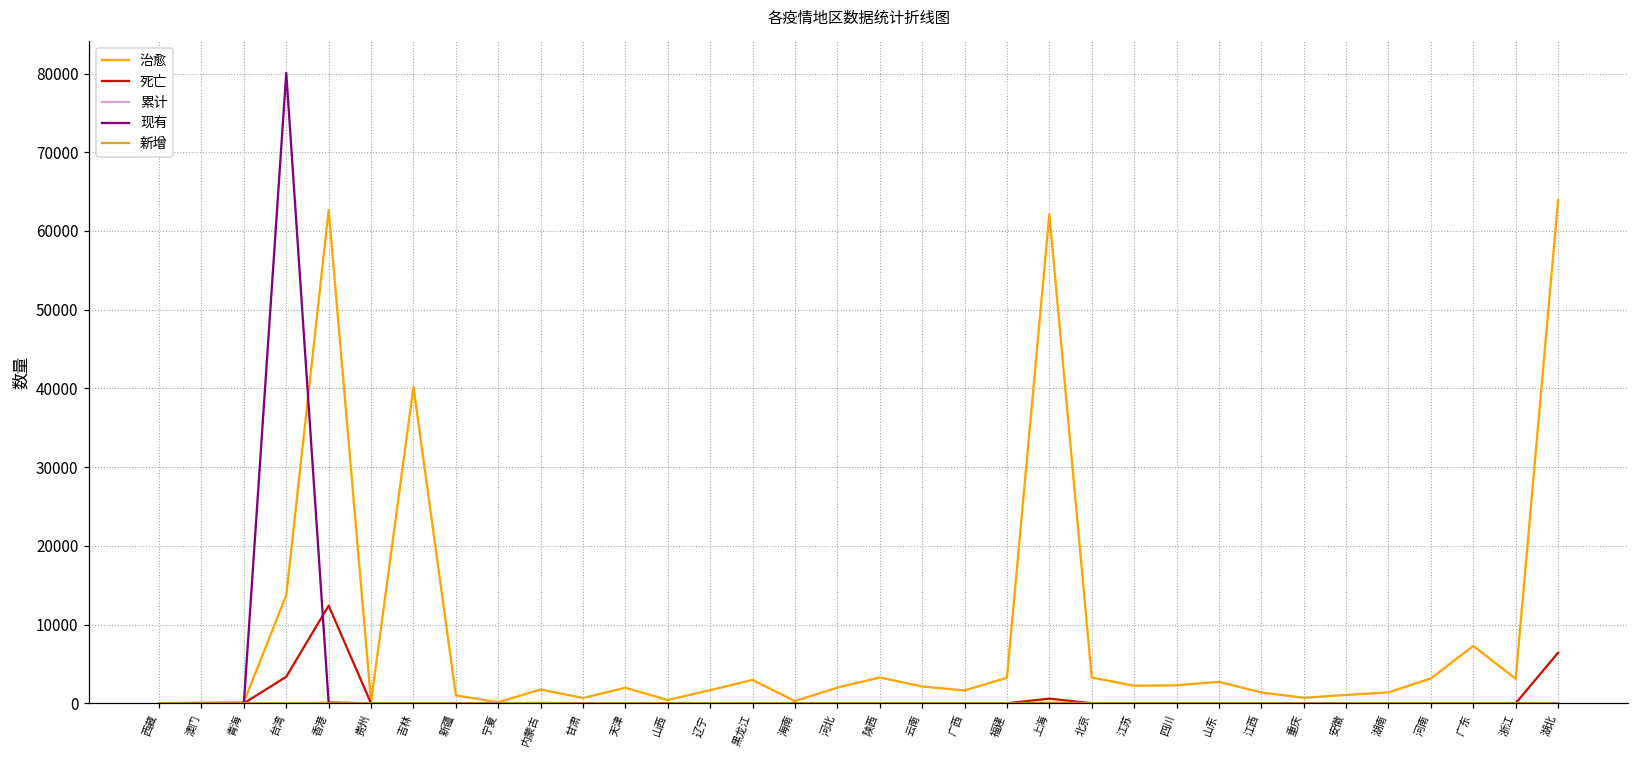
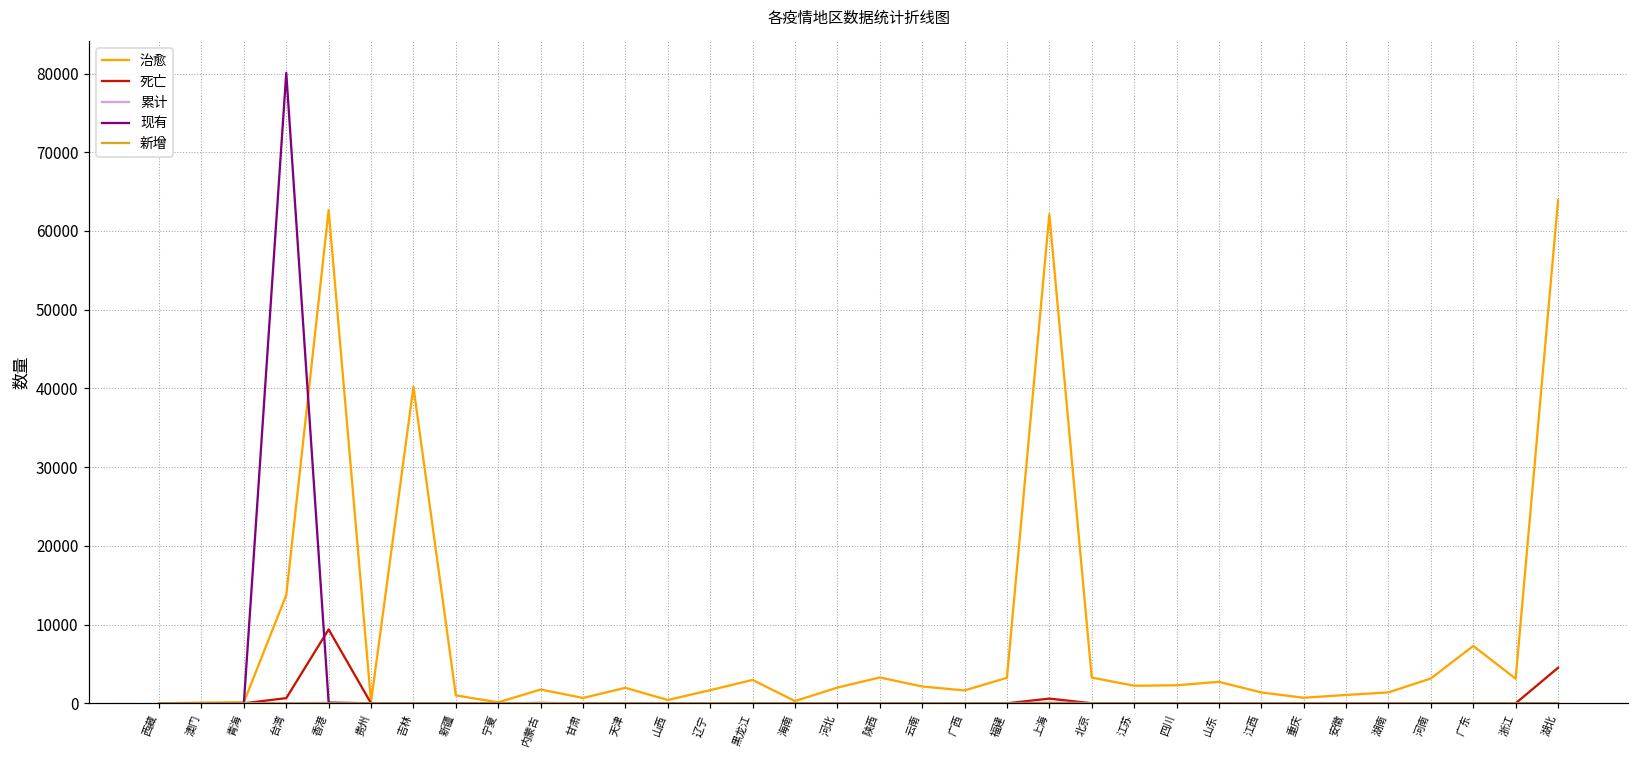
  {
    "死亡": {
-     "台湾": 3000,
-     "香港": 12000,
+     "台湾": 1000,
+     "香港": 9000,
      "上海": 1000,
-     "湖北": 6000
+     "湖北": 5000
    },
    "现有": {
      "台湾": 80000
    }
  }
